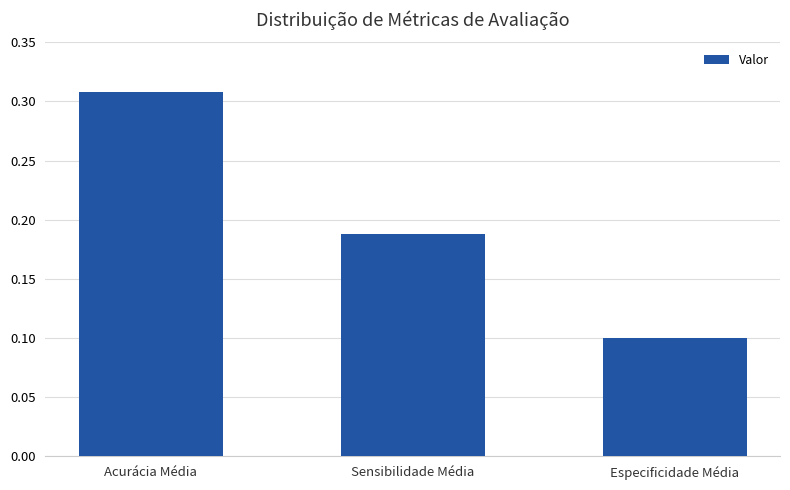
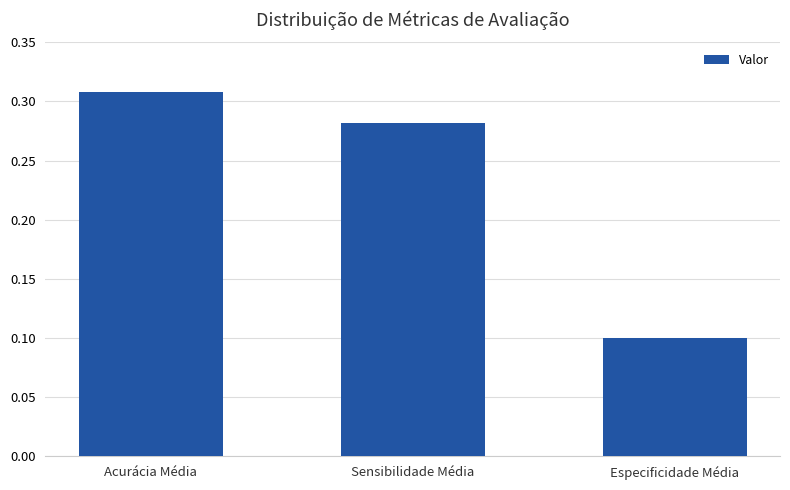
  {
    "Acurácia Média": 0.308,
-   "Sensibilidade Média": 0.188,
+   "Sensibilidade Média": 0.282,
    "Especificidade Média": 0.100
  }
